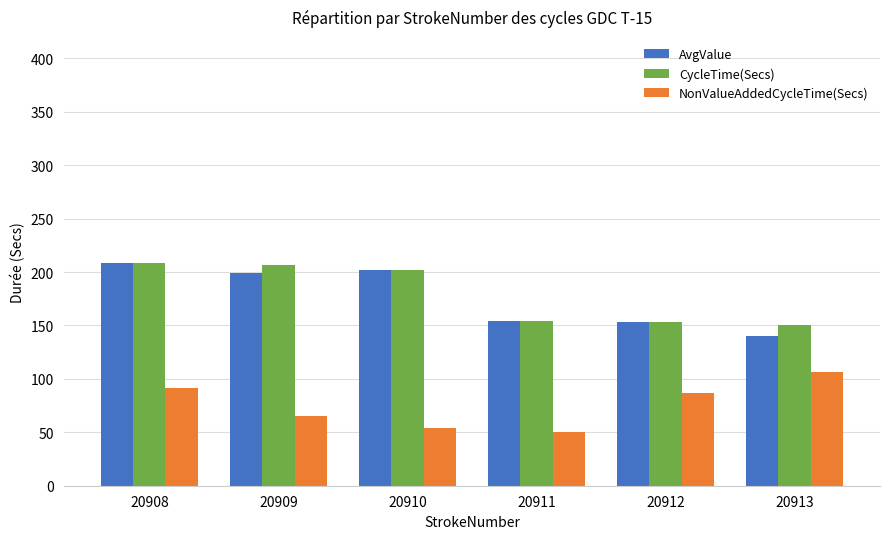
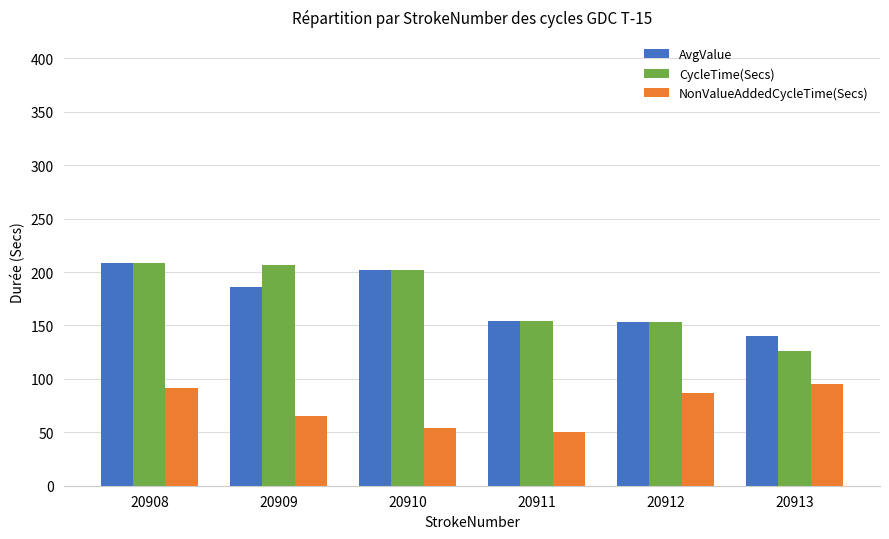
  {
    "AvgValue": {
      "20908": 208,
-     "20909": 199,
+     "20909": 186,
      "20910": 202,
      "20911": 154,
      "20912": 153,
      "20913": 140
    },
    "CycleTime(Secs)": {
      "20908": 208,
      "20909": 207,
      "20910": 202,
      "20911": 154,
      "20912": 153,
-     "20913": 150
+     "20913": 126
    },
    "NonValueAddedCycleTime(Secs)": {
      "20908": 91,
      "20909": 65,
      "20910": 54,
      "20911": 50,
      "20912": 87,
-     "20913": 106
+     "20913": 95
    }
  }
